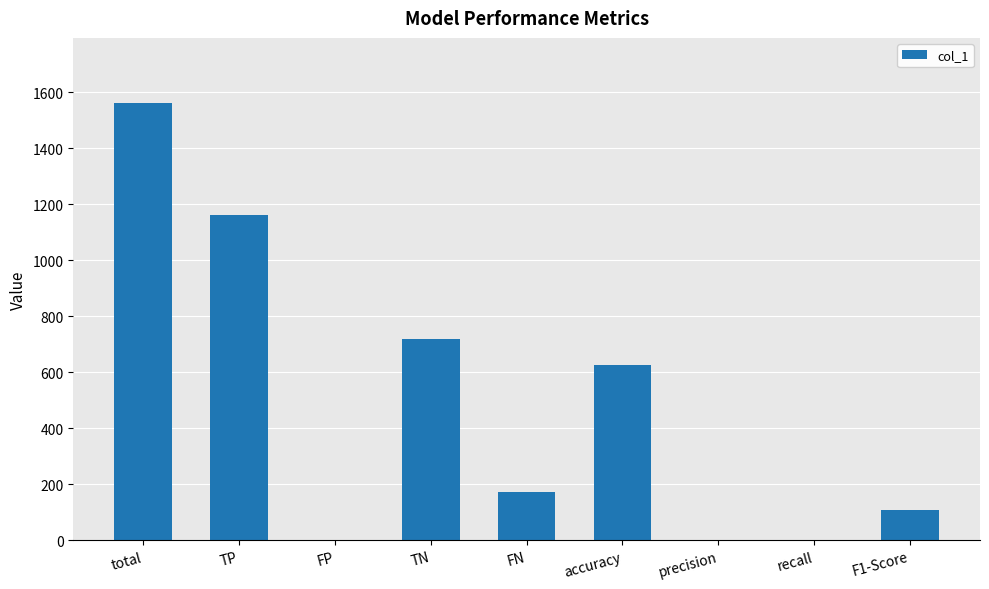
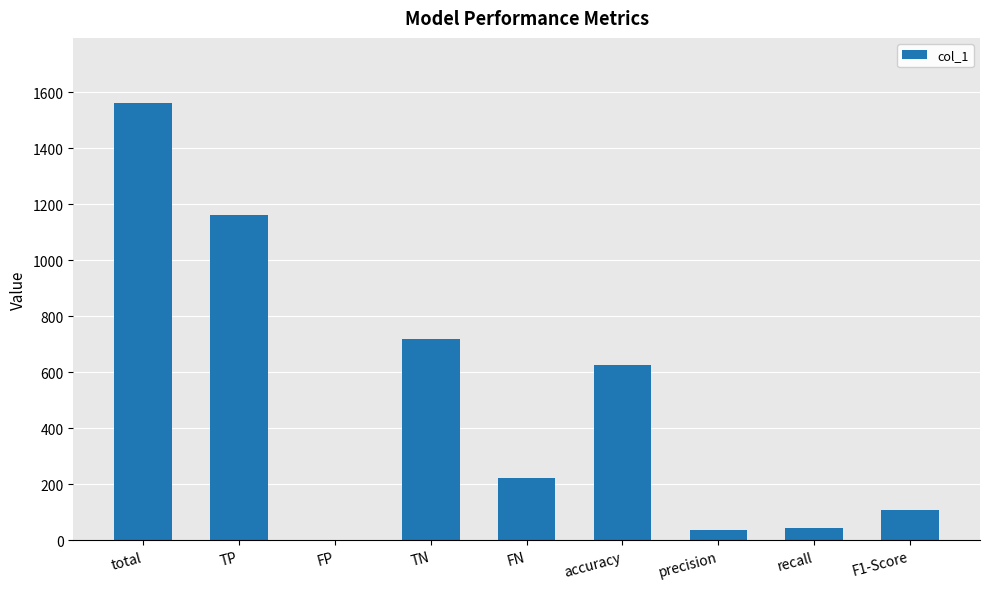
  {
    "total": 1560,
    "TP": 1160,
    "FP": 0,
    "TN": 720,
-   "FN": 170,
+   "FN": 220,
    "accuracy": 620,
-   "precision": 0,
-   "recall": 0,
+   "precision": 40,
+   "recall": 40,
    "F1-Score": 110
  }
